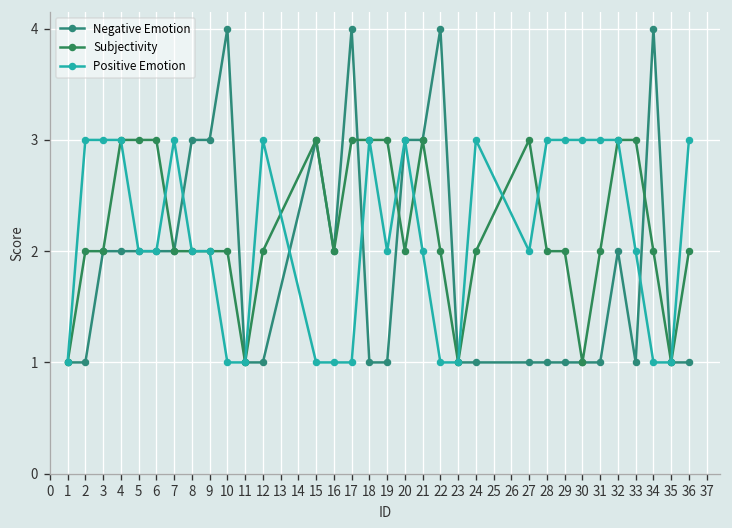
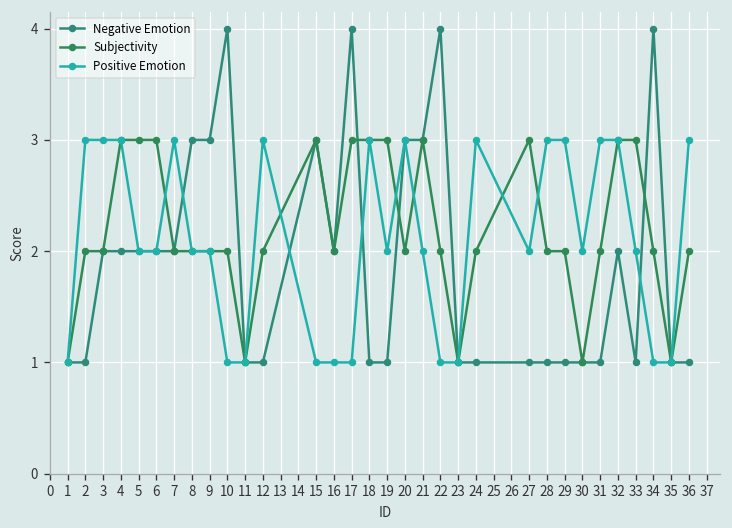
  {
    "Positive Emotion": {
      "2": 3,
      "3": 3,
      "7": 3,
      "10": 1,
      "12": 3,
      "15": 1,
      "16": 1,
      "17": 1,
      "19": 2,
      "21": 2,
      "22": 1,
      "24": 3,
      "27": 2,
      "28": 3,
      "29": 3,
-     "30": 3,
+     "30": 2,
      "31": 3,
      "33": 2,
      "34": 1,
      "36": 3
    }
  }
